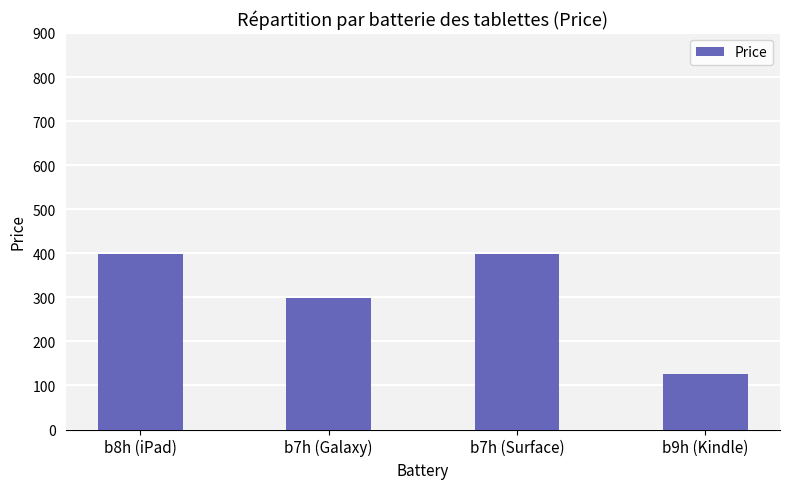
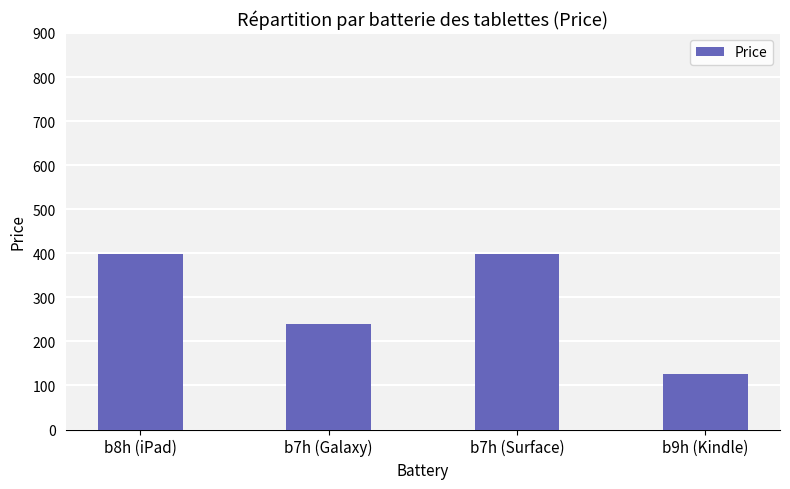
  {
    "b8h (iPad)": 400,
-   "b7h (Galaxy)": 300,
+   "b7h (Galaxy)": 240,
    "b7h (Surface)": 400,
    "b9h (Kindle)": 130
  }
